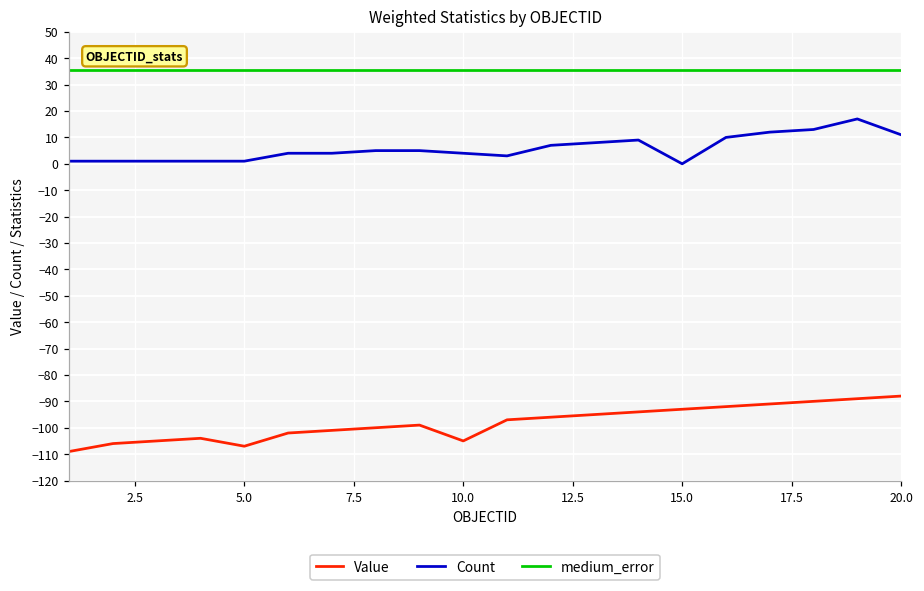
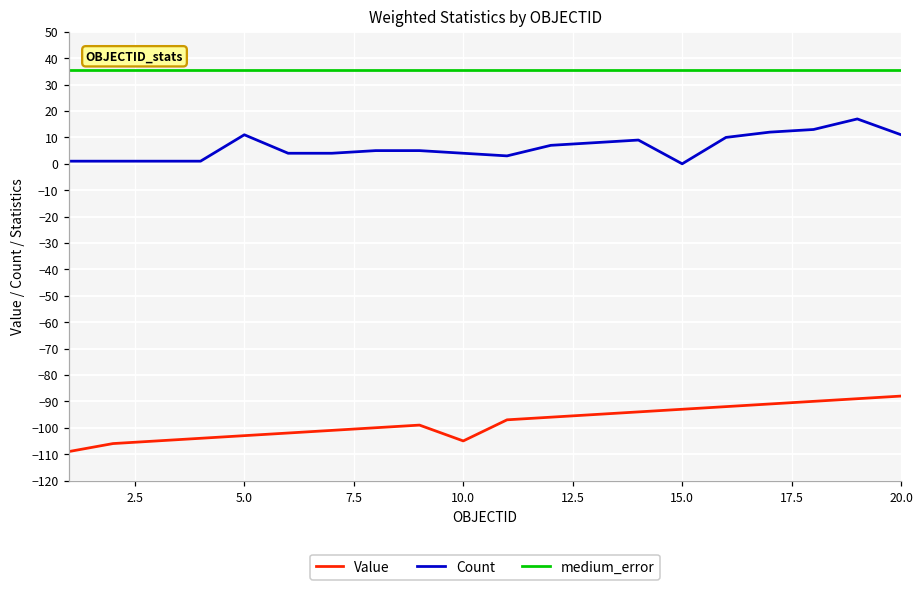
  {
    "Value": {
-     "5.0": -107,
+     "5.0": -103,
      "10.0": -105,
      "15.0": -93,
      "20.0": -88
    },
    "Count": {
-     "5.0": 1,
+     "5.0": 11,
      "10.0": 4,
      "15.0": 0,
      "20.0": 11
    },
    "medium_error": {
      "5.0": 35,
      "10.0": 35,
      "15.0": 35,
      "20.0": 35
    }
  }
